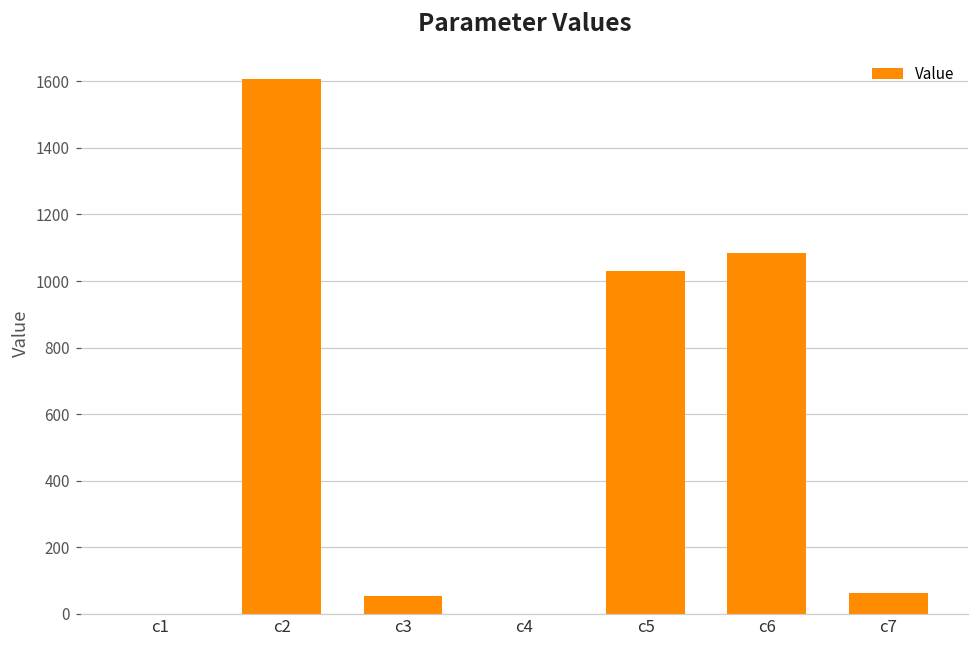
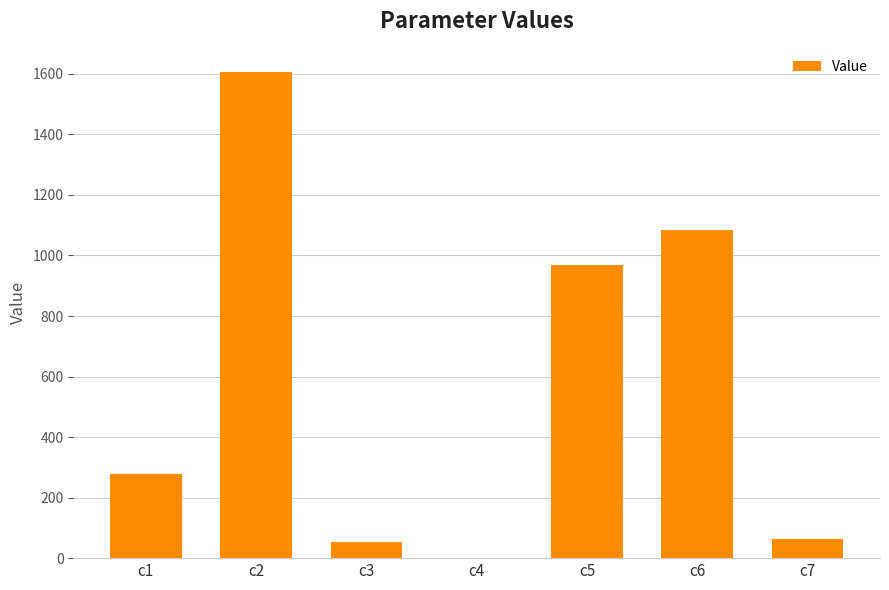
  {
-   "c1": 0,
+   "c1": 280,
    "c2": 1610,
    "c3": 50,
-   "c5": 1030,
+   "c5": 970,
    "c6": 1080,
    "c7": 60
  }
